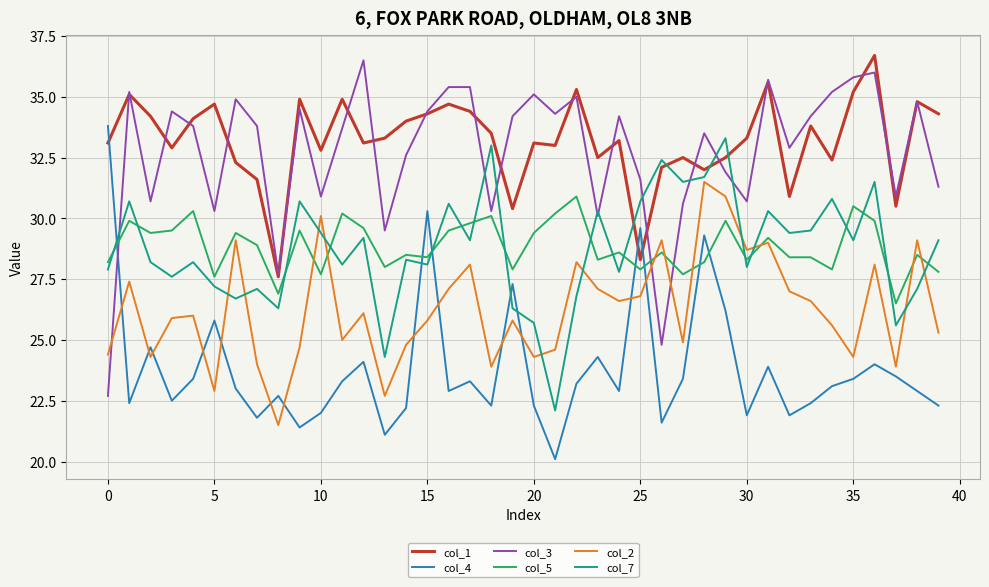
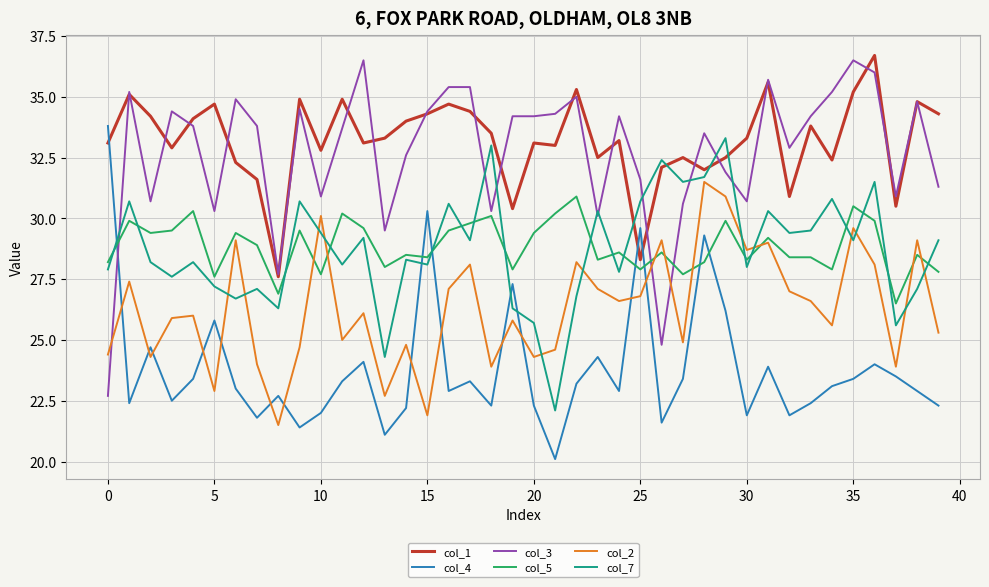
  {
    "col_1": {
      "0": 33.1,
      "5": 34.7,
      "10": 32.8,
      "20": 33.1,
      "25": 28.3,
      "30": 33.3,
      "35": 35.2
    },
    "col_4": {
      "0": 33.8,
      "5": 25.8,
      "10": 22.0,
      "15": 30.3,
      "20": 22.3,
      "25": 29.6,
      "30": 21.9,
      "35": 23.4
    },
    "col_3": {
      "0": 22.7,
      "5": 30.3,
      "10": 30.9,
-     "20": 35.1,
+     "20": 34.2,
      "25": 31.6,
      "30": 30.7,
-     "35": 35.8
+     "35": 36.5
    },
    "col_2": {
      "0": 24.4,
      "5": 22.9,
      "10": 30.1,
-     "15": 25.8,
+     "15": 21.9,
      "20": 24.3,
      "25": 26.8,
      "30": 28.7,
-     "35": 24.3
+     "35": 29.6
    }
  }
